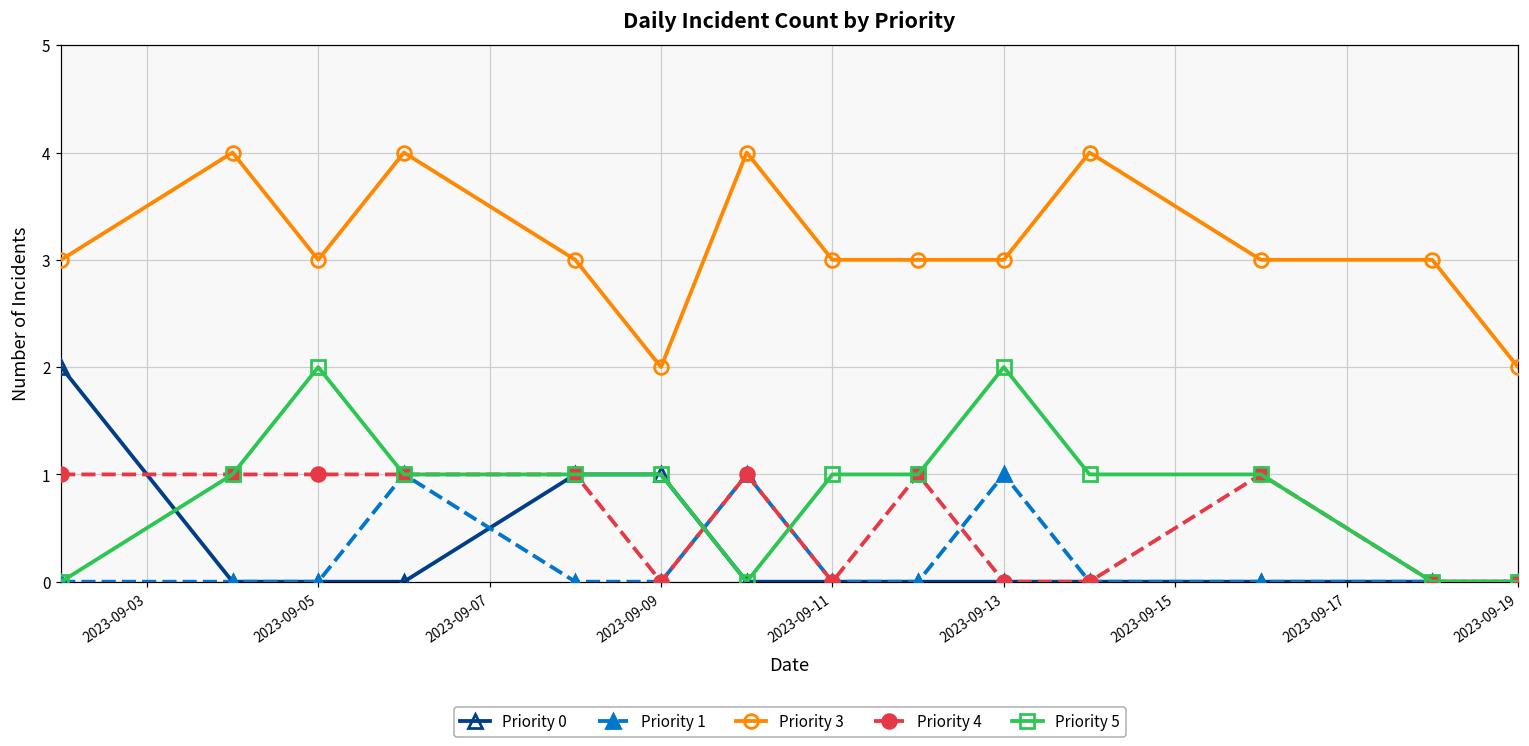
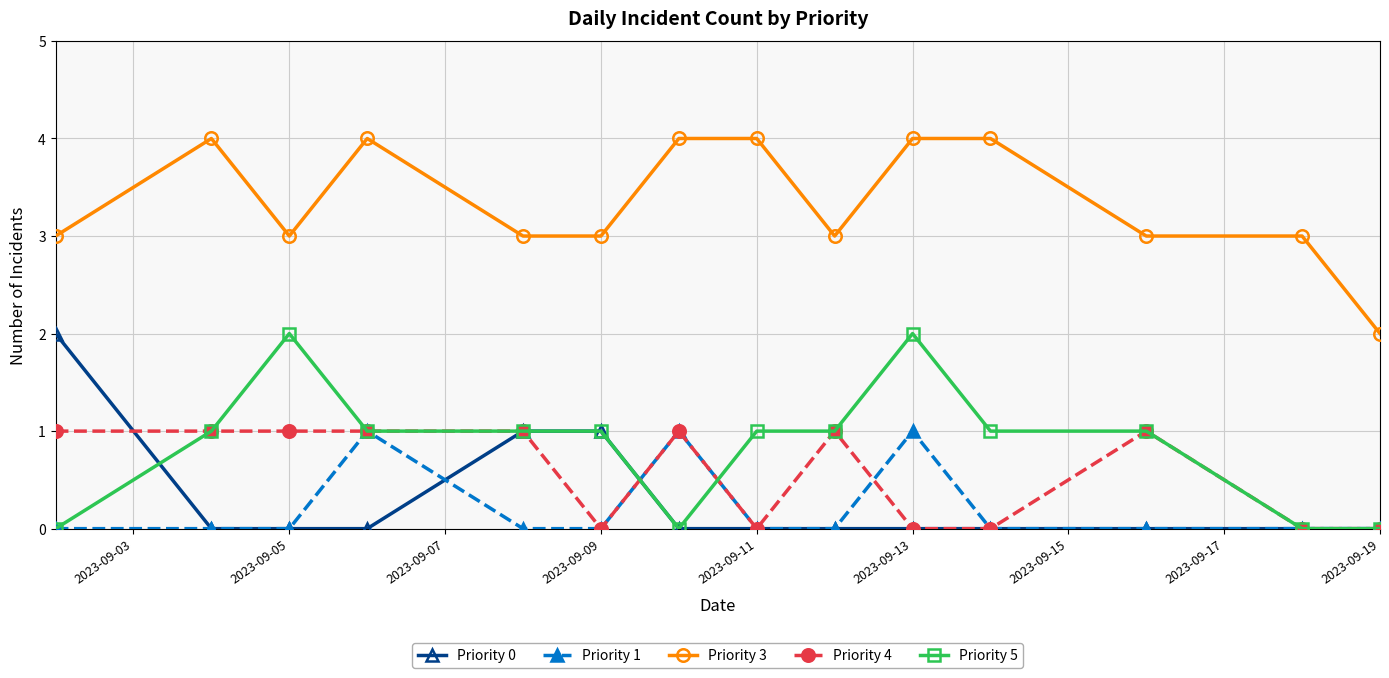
  {
    "Priority 1": {
      "2023-09-13": 1
    },
    "Priority 3": {
      "2023-09-05": 3,
-     "2023-09-09": 2,
-     "2023-09-11": 3,
-     "2023-09-13": 3,
+     "2023-09-09": 3,
+     "2023-09-11": 4,
+     "2023-09-13": 4,
      "2023-09-19": 2
    },
    "Priority 4": {
      "2023-09-05": 1
    },
    "Priority 5": {
      "2023-09-05": 2,
      "2023-09-11": 1,
      "2023-09-13": 2
    }
  }
